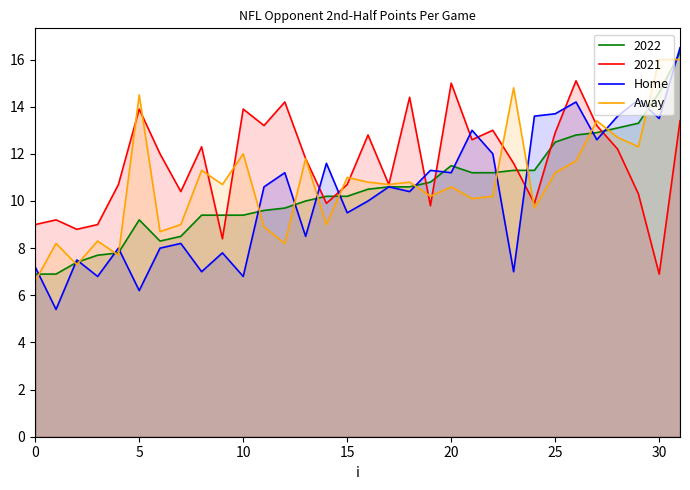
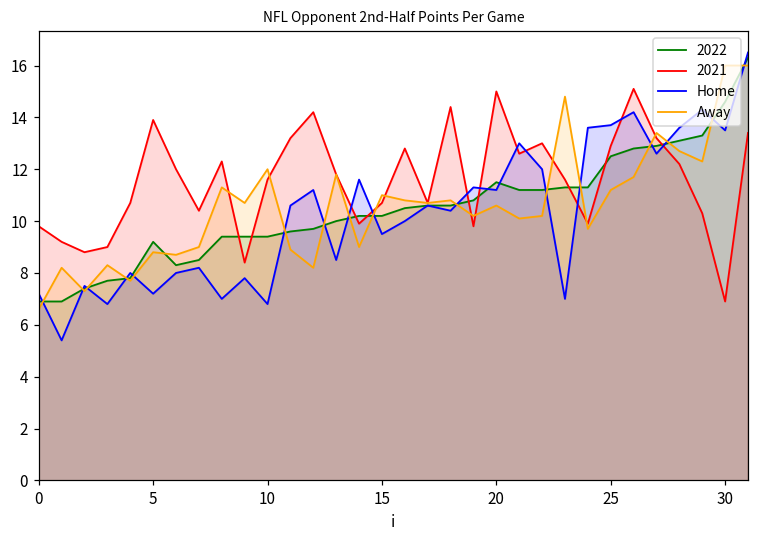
  {
    "2022": {
      "0": 6.9,
      "5": 9.2,
      "10": 9.4,
      "15": 10.2,
      "20": 11.5,
      "25": 12.5
    },
    "2021": {
-     "0": 9.0,
+     "0": 9.8,
      "5": 13.9,
-     "10": 13.9,
+     "10": 11.6,
      "15": 10.7,
      "20": 15.0,
      "25": 12.9,
      "30": 6.9
    },
    "Home": {
      "0": 7.2,
-     "5": 6.2,
+     "5": 7.2,
      "10": 6.8,
      "15": 9.5,
      "20": 11.2,
      "25": 13.7,
      "30": 13.5
    },
    "Away": {
      "0": 6.6,
-     "5": 14.5,
+     "5": 8.8,
      "10": 12.0,
      "15": 11.0,
      "20": 10.6,
      "25": 11.2
    }
  }
